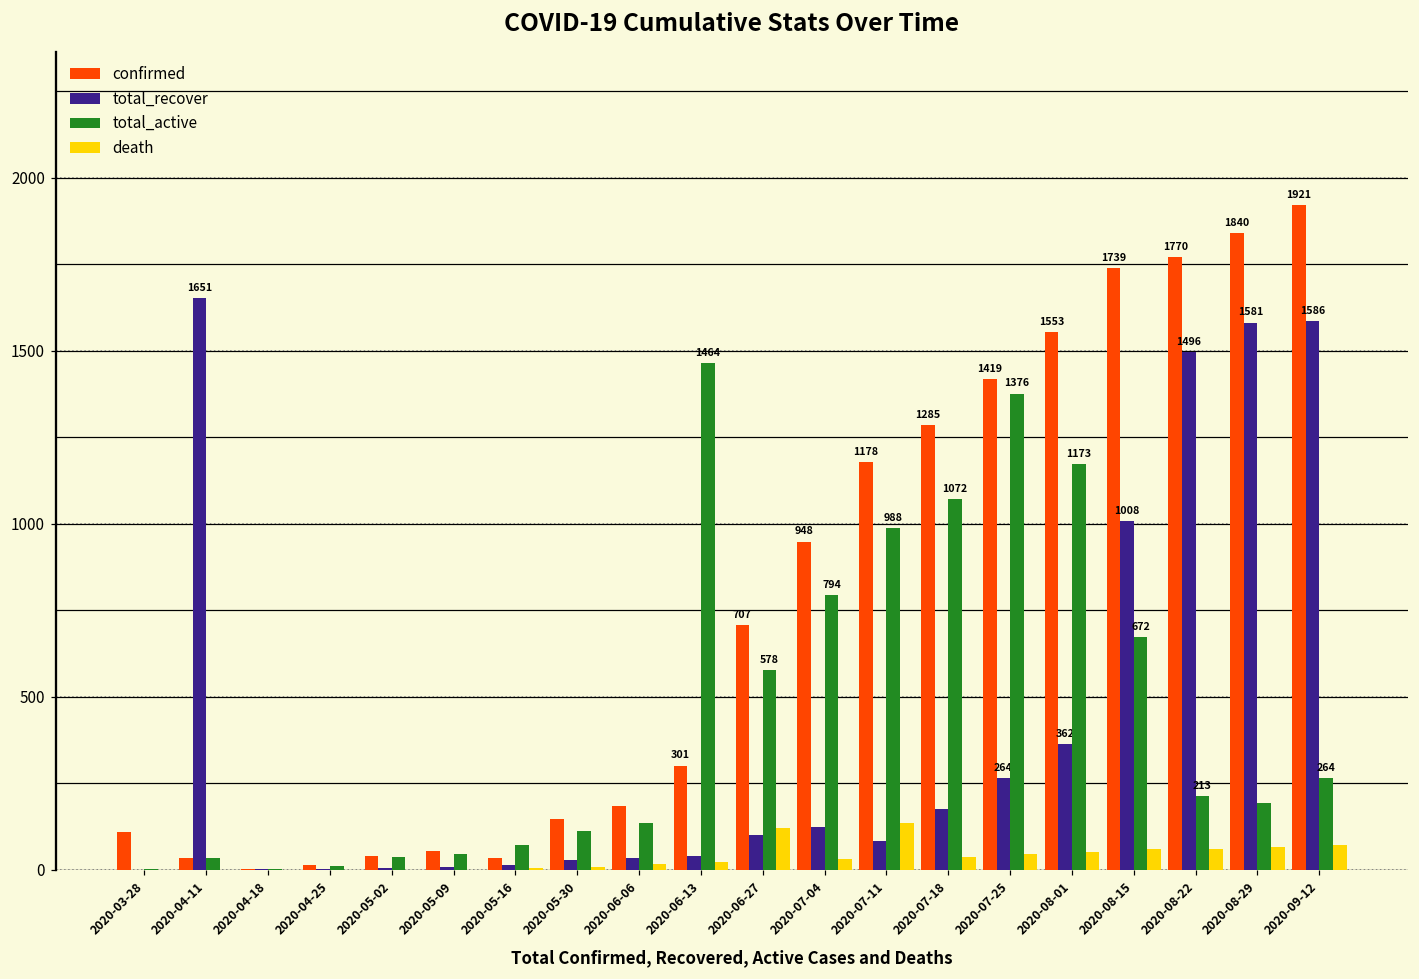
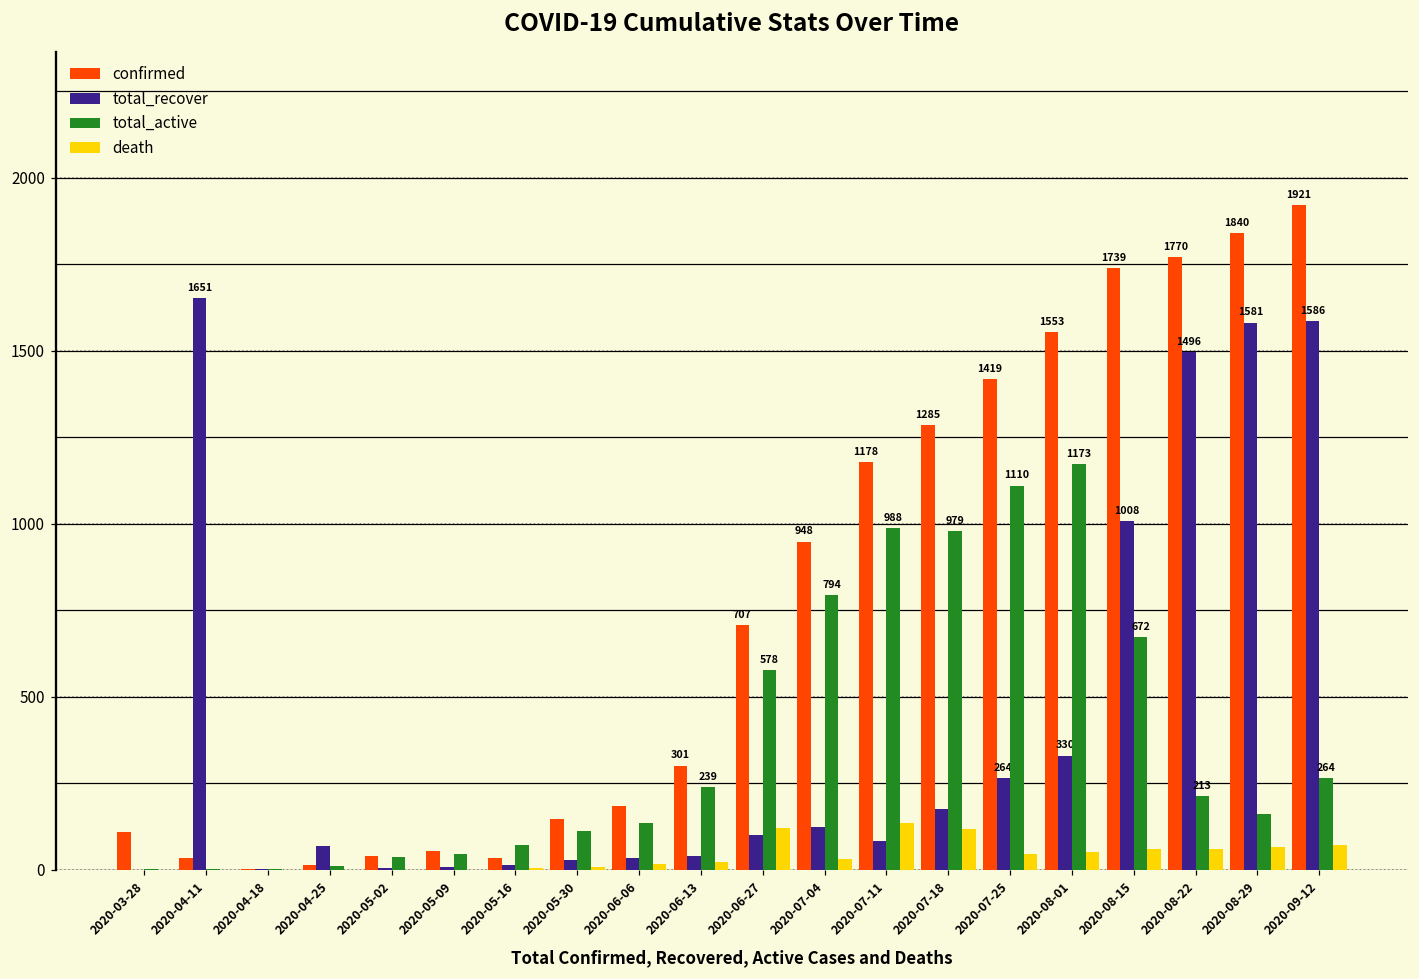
  {
    "confirmed": {
      "2020-06-13": 301,
      "2020-06-27": 707,
      "2020-07-04": 948,
      "2020-07-11": 1178,
      "2020-07-18": 1285,
      "2020-07-25": 1419,
      "2020-08-01": 1553,
      "2020-08-15": 1739,
      "2020-08-22": 1770,
      "2020-08-29": 1840,
      "2020-09-12": 1921
    },
    "total_recover": {
      "2020-04-11": 1651,
-     "2020-04-25": 0,
+     "2020-04-25": 70,
      "2020-07-25": 264,
-     "2020-08-01": 362,
+     "2020-08-01": 330,
      "2020-08-15": 1008,
      "2020-08-22": 1496,
      "2020-08-29": 1581,
      "2020-09-12": 1586
    },
    "total_active": {
-     "2020-04-11": 40,
-     "2020-06-13": 1464,
+     "2020-04-11": 0,
+     "2020-06-13": 239,
      "2020-06-27": 578,
      "2020-07-04": 794,
      "2020-07-11": 988,
-     "2020-07-18": 1072,
-     "2020-07-25": 1376,
+     "2020-07-18": 979,
+     "2020-07-25": 1110,
      "2020-08-01": 1173,
      "2020-08-15": 672,
      "2020-08-22": 213,
-     "2020-08-29": 190,
+     "2020-08-29": 160,
      "2020-09-12": 264
    },
    "death": {
      "2020-03-28": 0,
      "2020-04-11": 0,
      "2020-04-18": 0,
      "2020-04-25": 0,
      "2020-05-02": 0,
      "2020-05-09": 0,
      "2020-06-06": 20,
      "2020-06-13": 20,
      "2020-06-27": 120,
      "2020-07-04": 30,
      "2020-07-11": 130,
-     "2020-07-18": 40,
+     "2020-07-18": 120,
      "2020-07-25": 50,
      "2020-08-01": 50,
      "2020-08-15": 60,
      "2020-08-22": 60,
      "2020-08-29": 70,
      "2020-09-12": 70
    }
  }
